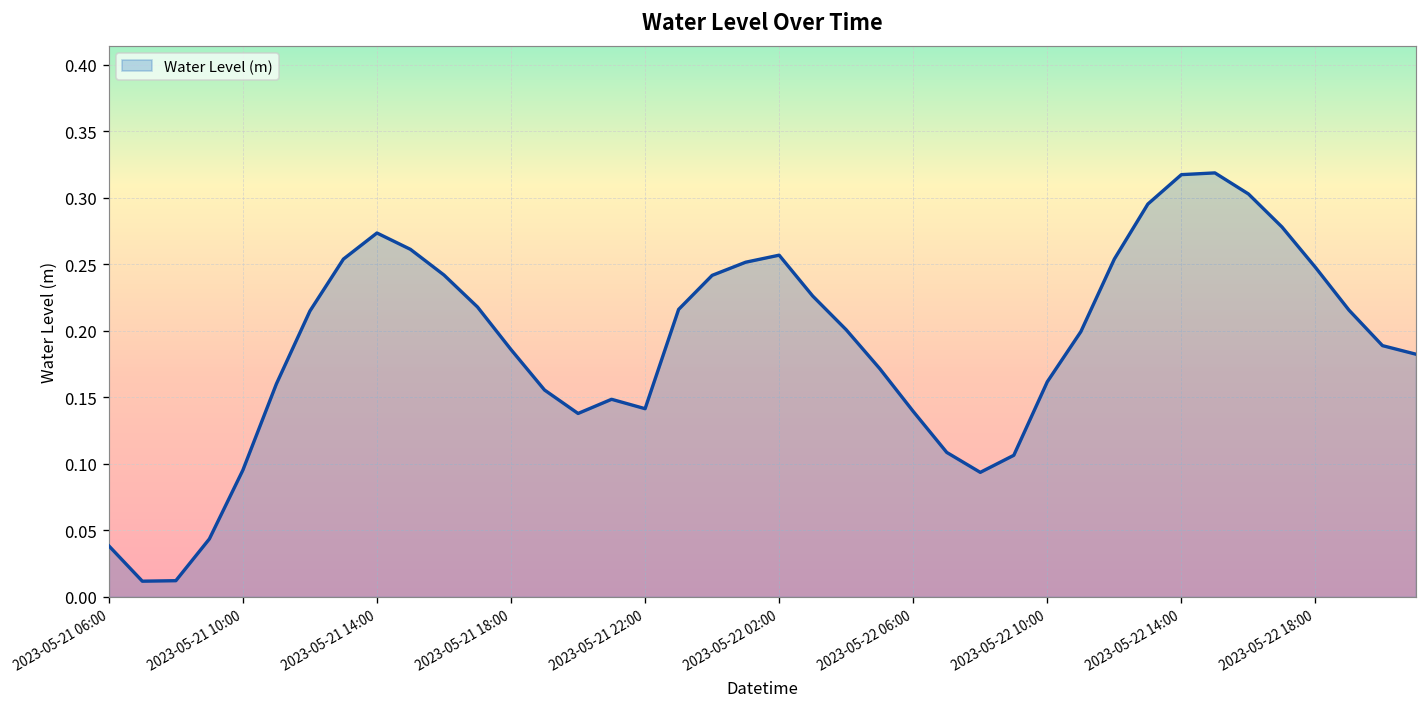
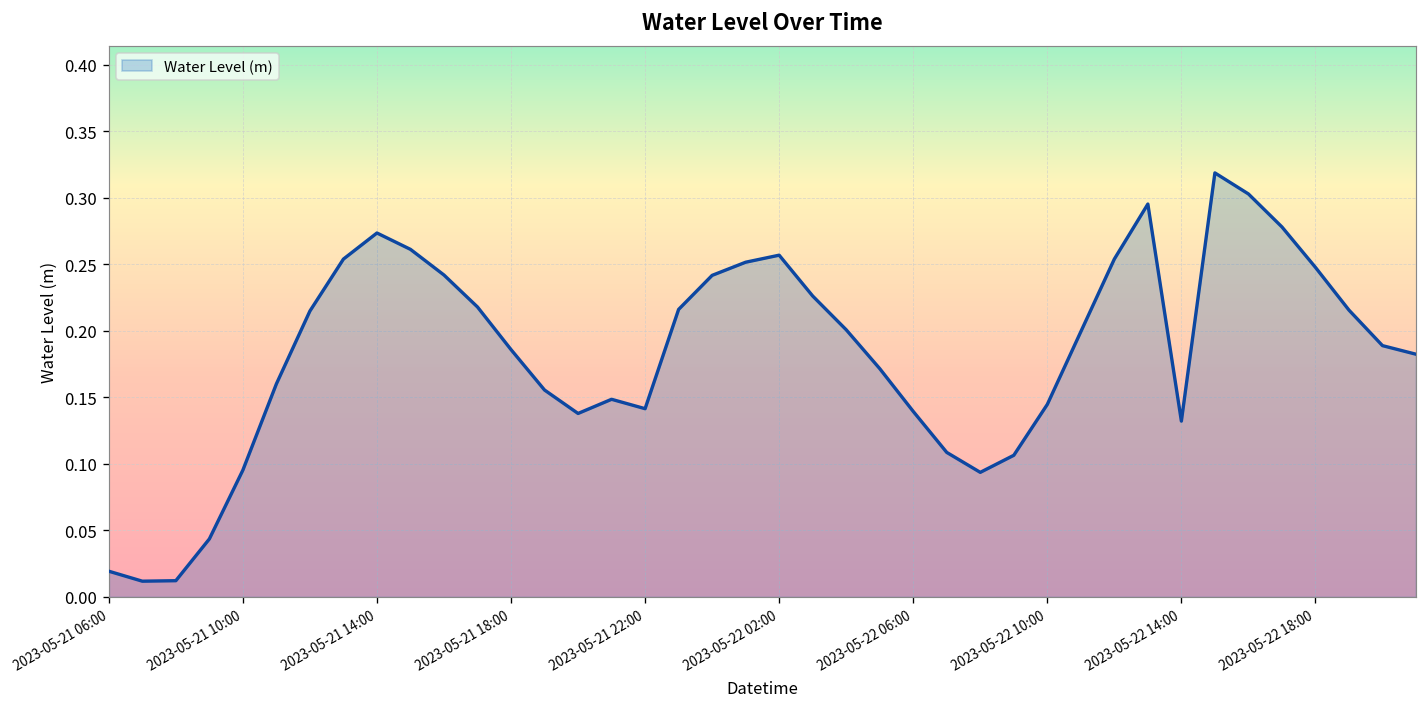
  {
-   "2023-05-21 06:00": 0.038,
+   "2023-05-21 06:00": 0.019,
    "2023-05-21 10:00": 0.095,
    "2023-05-21 14:00": 0.273,
    "2023-05-21 18:00": 0.186,
    "2023-05-21 22:00": 0.141,
    "2023-05-22 02:00": 0.257,
    "2023-05-22 06:00": 0.139,
-   "2023-05-22 10:00": 0.162,
-   "2023-05-22 14:00": 0.317,
+   "2023-05-22 10:00": 0.145,
+   "2023-05-22 14:00": 0.132,
    "2023-05-22 18:00": 0.248
  }
